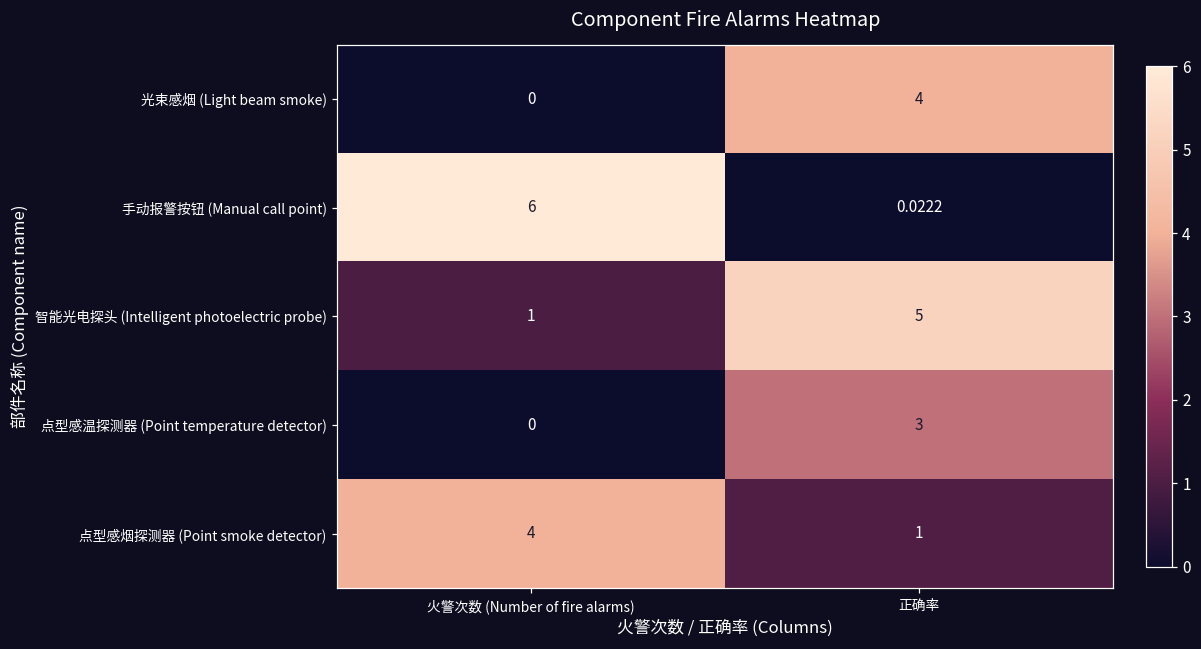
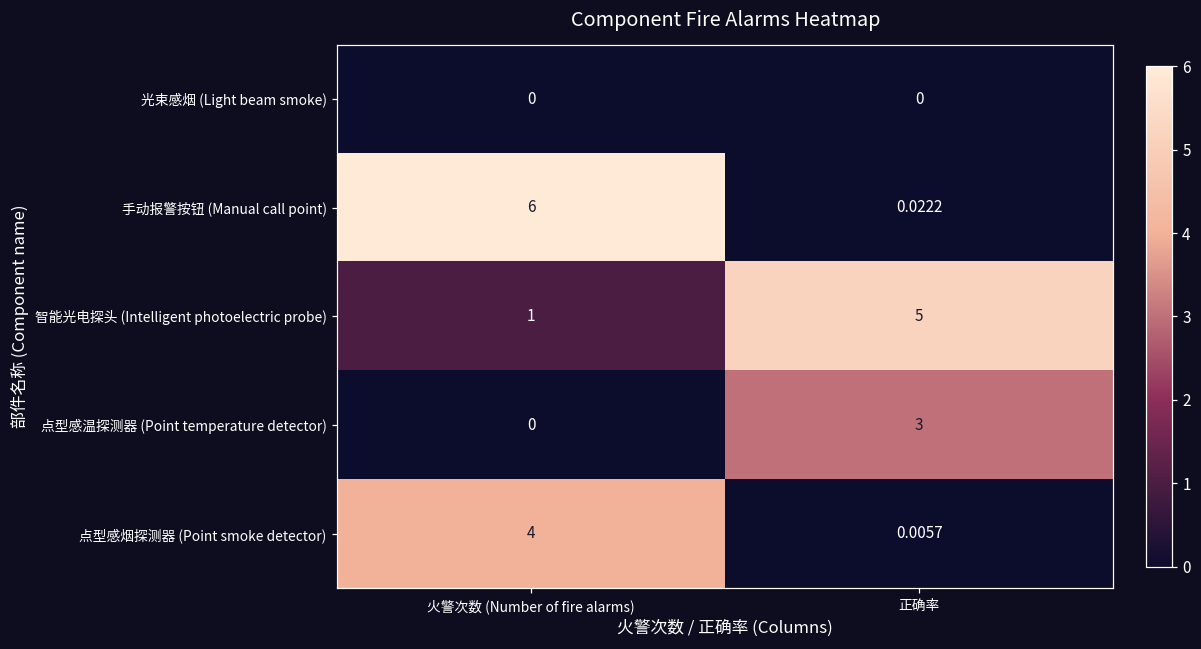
  {
    "光束感烟 (Light beam smoke)": {
      "火警次数 (Number of fire alarms)": 0,
-     "正确率": 4
+     "正确率": 0
    },
    "手动报警按钮 (Manual call point)": {
      "火警次数 (Number of fire alarms)": 6,
      "正确率": 0.0222
    },
    "智能光电探头 (Intelligent photoelectric probe)": {
      "火警次数 (Number of fire alarms)": 1,
      "正确率": 5
    },
    "点型感温探测器 (Point temperature detector)": {
      "火警次数 (Number of fire alarms)": 0,
      "正确率": 3
    },
    "点型感烟探测器 (Point smoke detector)": {
      "火警次数 (Number of fire alarms)": 4,
-     "正确率": 1
+     "正确率": 0.0057
    }
  }
